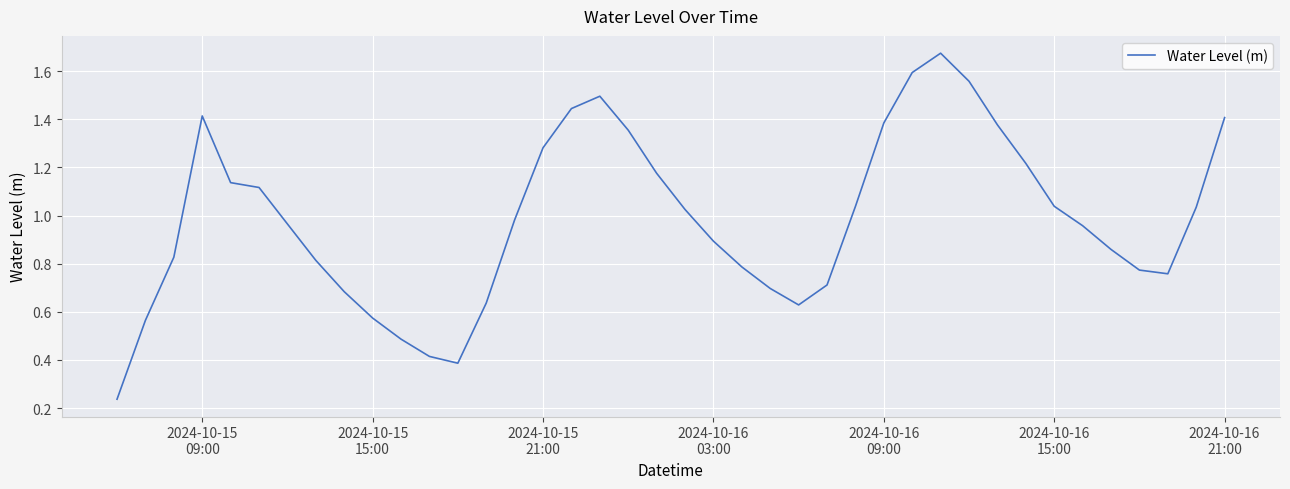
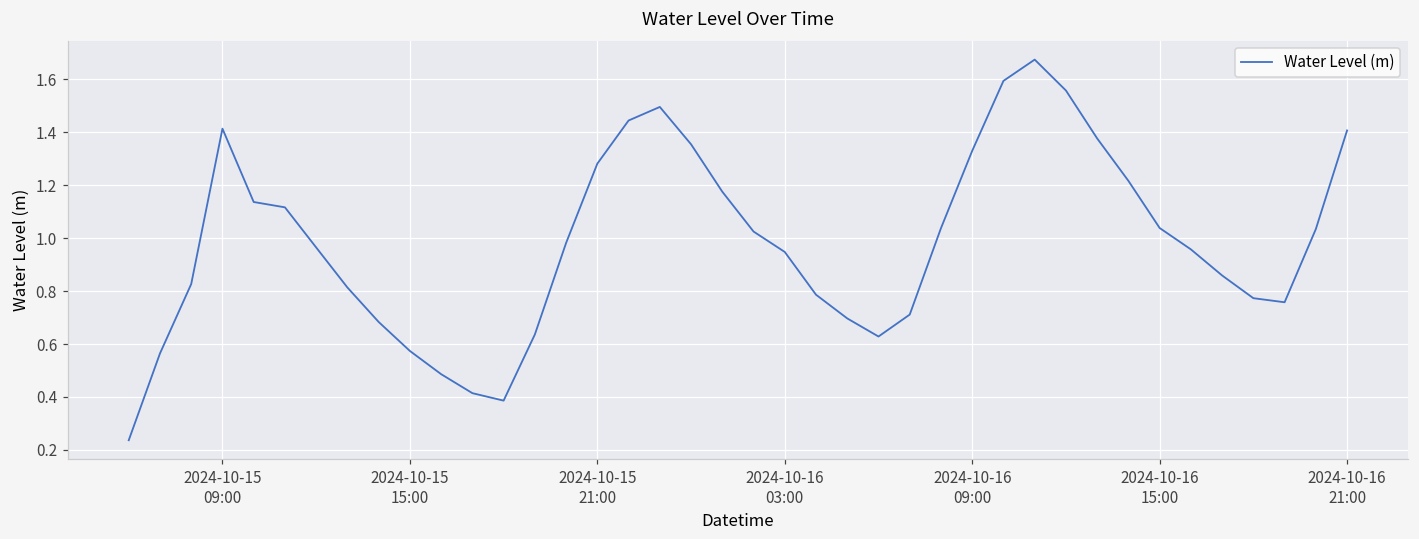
  {
    "2024-10-15 09:00": 1.41,
    "2024-10-15 15:00": 0.57,
    "2024-10-15 21:00": 1.28,
-   "2024-10-16 03:00": 0.89,
-   "2024-10-16 09:00": 1.38,
+   "2024-10-16 03:00": 0.95,
+   "2024-10-16 09:00": 1.33,
    "2024-10-16 15:00": 1.04,
    "2024-10-16 21:00": 1.41
  }
